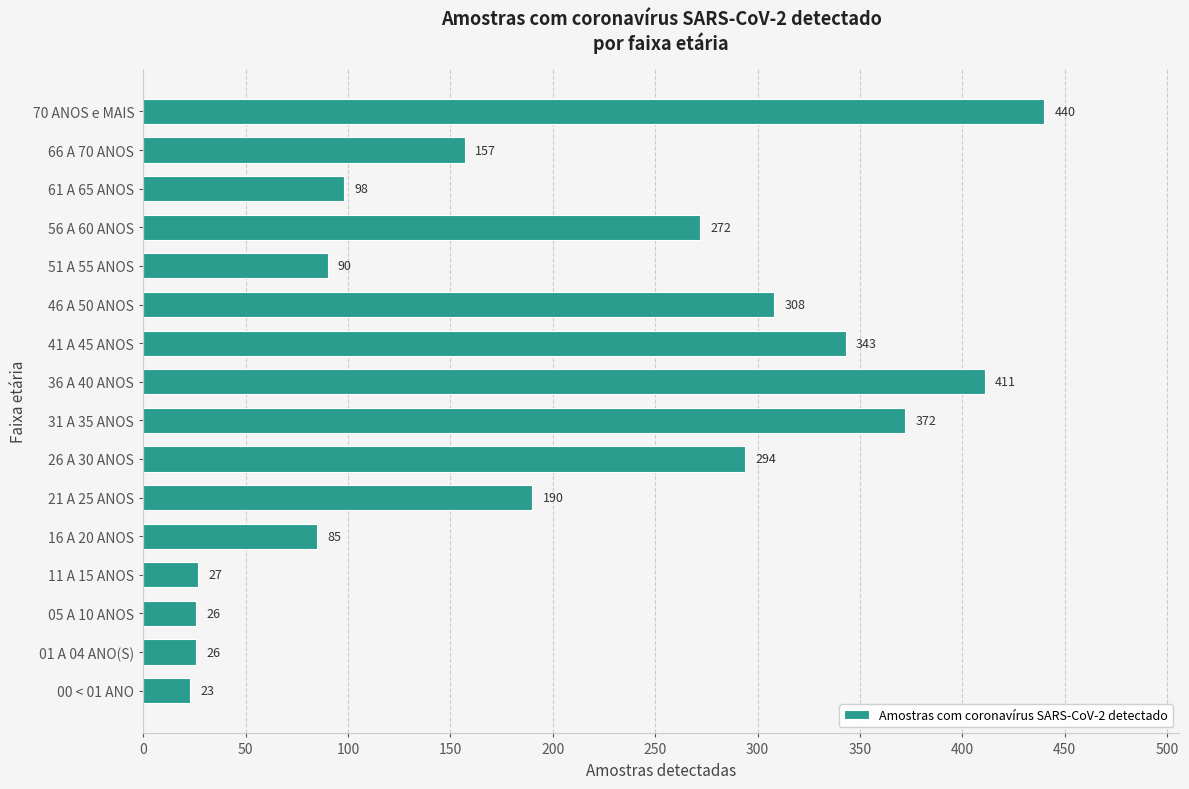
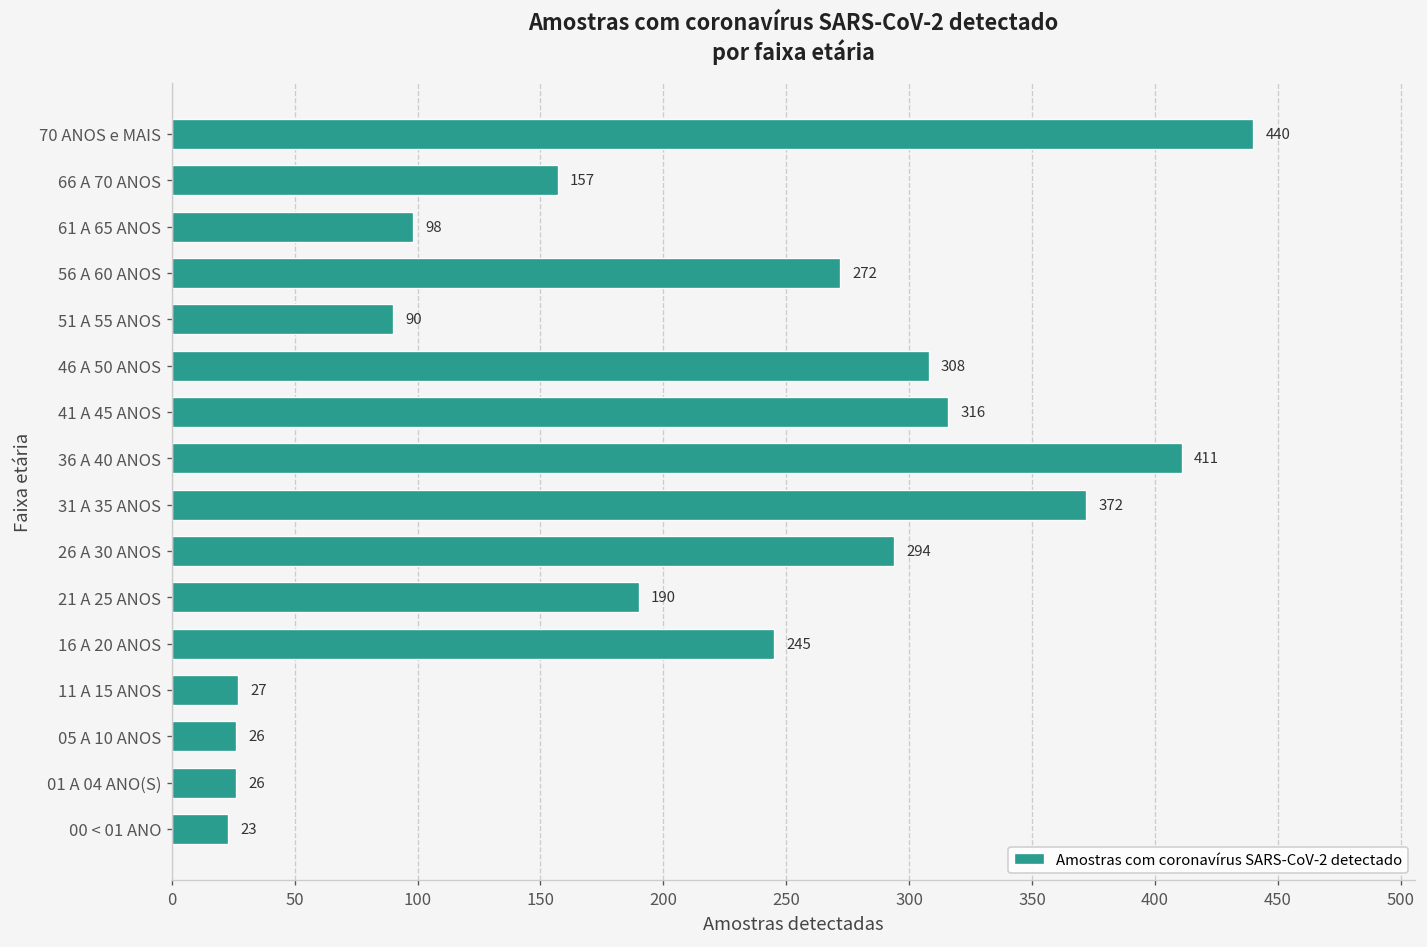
  {
    "70 ANOS e MAIS": 440,
    "66 A 70 ANOS": 157,
    "61 A 65 ANOS": 98,
    "56 A 60 ANOS": 272,
    "51 A 55 ANOS": 90,
    "46 A 50 ANOS": 308,
-   "41 A 45 ANOS": 343,
+   "41 A 45 ANOS": 316,
    "36 A 40 ANOS": 411,
    "31 A 35 ANOS": 372,
    "26 A 30 ANOS": 294,
    "21 A 25 ANOS": 190,
-   "16 A 20 ANOS": 85,
+   "16 A 20 ANOS": 245,
    "11 A 15 ANOS": 27,
    "05 A 10 ANOS": 26,
    "01 A 04 ANO(S)": 26,
    "00 < 01 ANO": 23
  }
